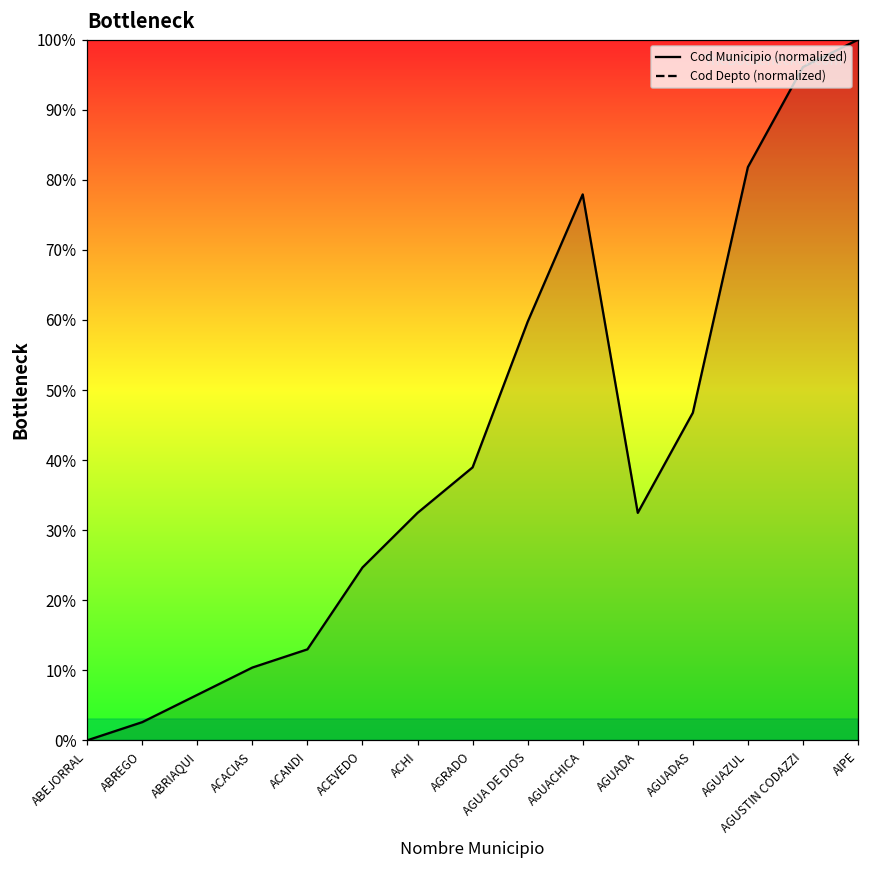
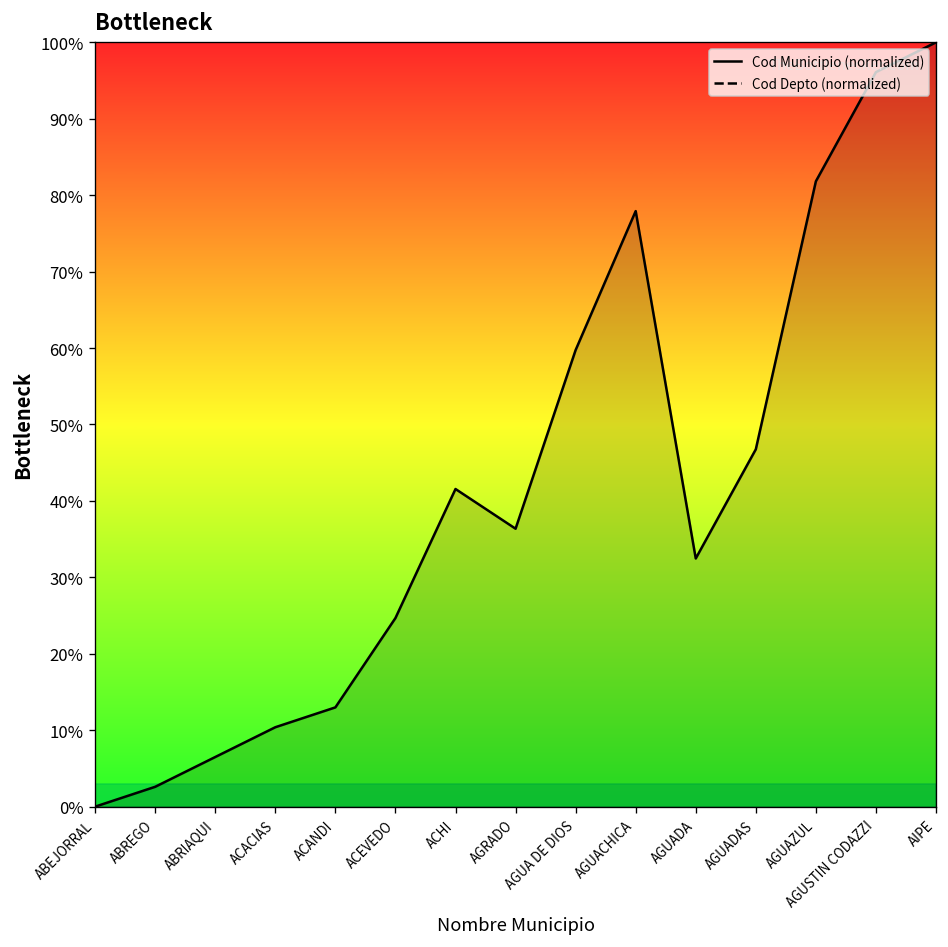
  {
    "Cod Municipio (normalized)": {
      "ABEJORRAL": "0%",
      "ABREGO": "3%",
      "ABRIAQUI": "6%",
      "ACACIAS": "10%",
      "ACANDI": "13%",
      "ACEVEDO": "25%",
-     "ACHI": "32%",
-     "AGRADO": "39%",
+     "ACHI": "42%",
+     "AGRADO": "36%",
      "AGUA DE DIOS": "60%",
      "AGUACHICA": "78%",
      "AGUADA": "32%",
      "AGUADAS": "47%",
      "AGUAZUL": "82%",
      "AIPE": "100%"
    }
  }
